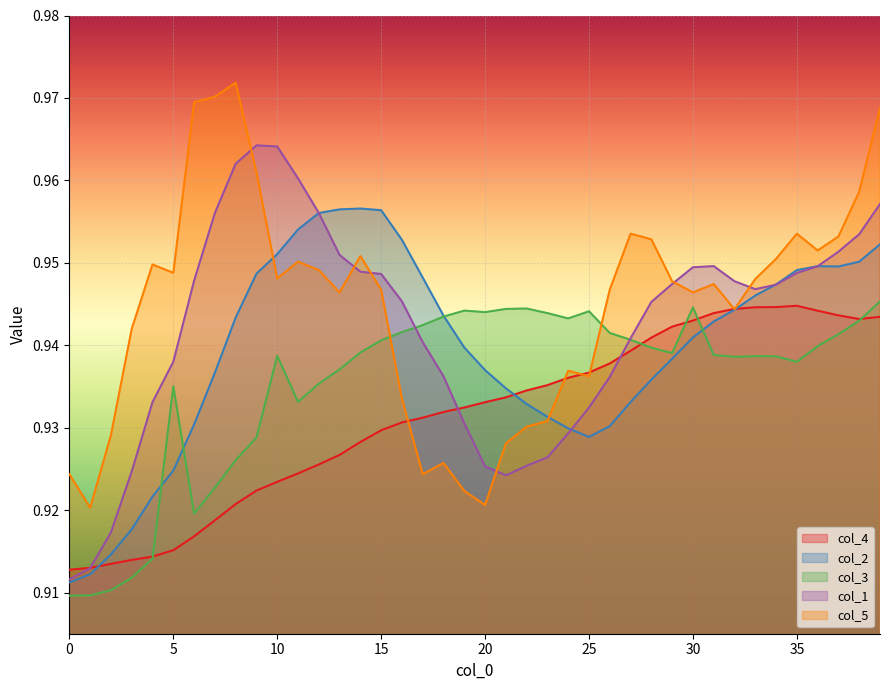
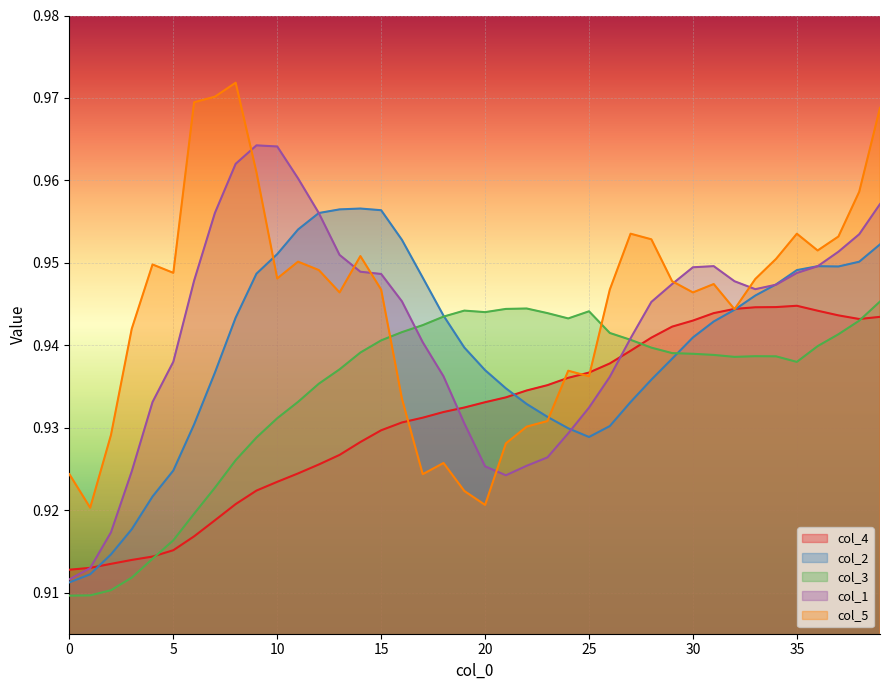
  {
    "col_3": {
      "0": 0.910,
-     "5": 0.935,
-     "10": 0.939,
+     "5": 0.916,
+     "10": 0.931,
      "15": 0.941,
      "20": 0.944,
      "25": 0.944,
-     "30": 0.945,
+     "30": 0.939,
      "35": 0.938
    }
  }
